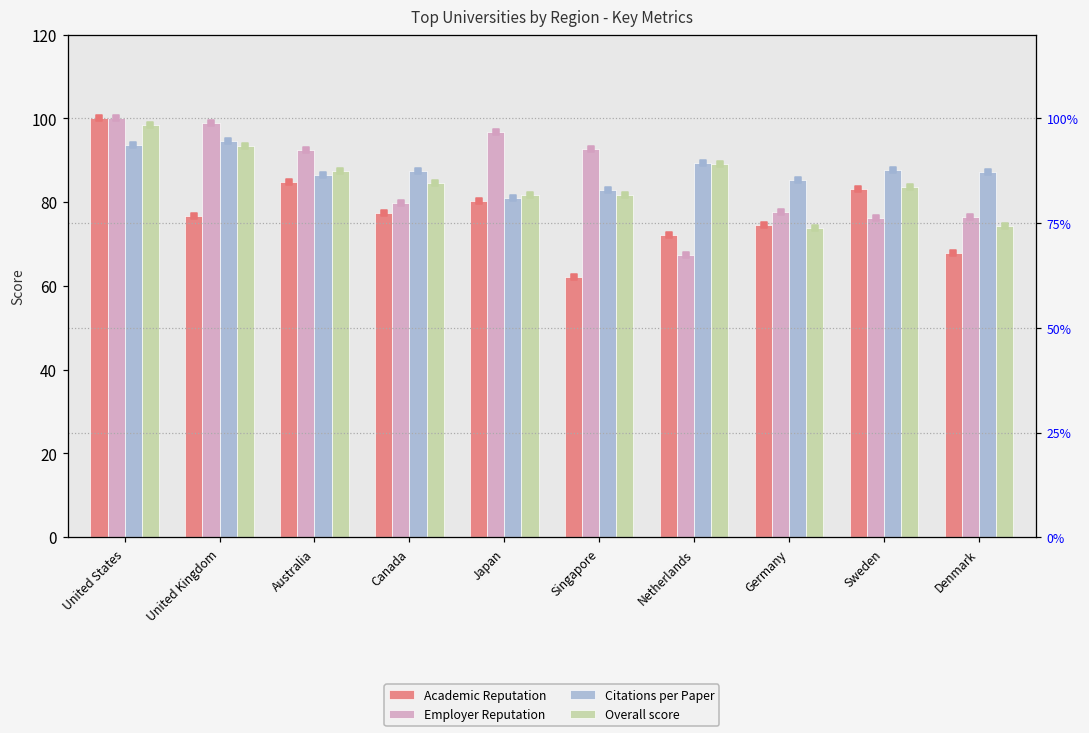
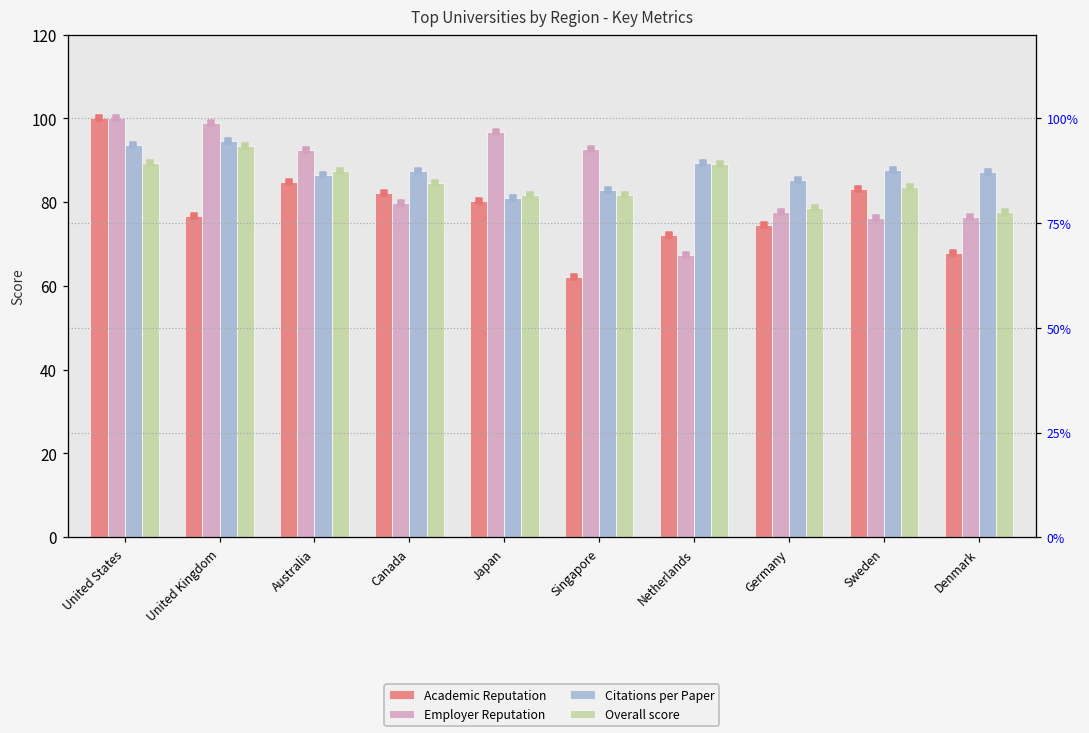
  {
    "Academic Reputation": {
      "United States": 100,
      "United Kingdom": 77,
      "Australia": 85,
-     "Canada": 77,
+     "Canada": 82,
      "Japan": 80,
      "Singapore": 62,
      "Netherlands": 72,
      "Germany": 75,
      "Sweden": 83,
      "Denmark": 68
    },
    "Overall score": {
-     "United States": 98,
+     "United States": 89,
      "United Kingdom": 94,
      "Australia": 88,
      "Canada": 85,
      "Japan": 82,
      "Singapore": 82,
      "Netherlands": 89,
-     "Germany": 74,
+     "Germany": 79,
      "Sweden": 84,
-     "Denmark": 74
+     "Denmark": 78
    }
  }
